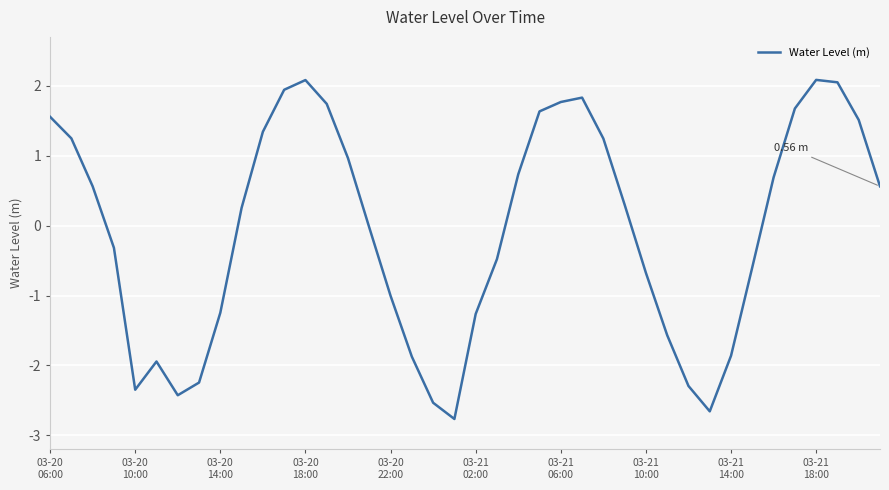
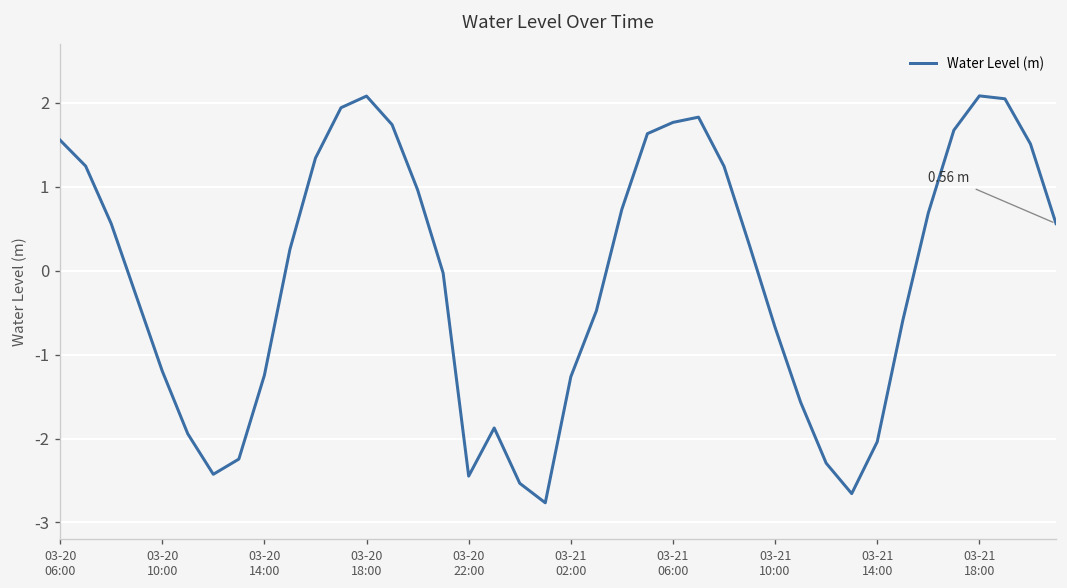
  {
    "03-20 06:00": 1.6,
-   "03-20 10:00": -2.3,
+   "03-20 10:00": -1.2,
    "03-20 14:00": -1.2,
    "03-20 18:00": 2.1,
-   "03-20 22:00": -1.0,
+   "03-20 22:00": -2.4,
    "03-21 02:00": -1.3,
    "03-21 06:00": 1.8,
    "03-21 10:00": -0.7,
-   "03-21 14:00": -1.9,
+   "03-21 14:00": -2.0,
    "03-21 18:00": 2.1
  }
